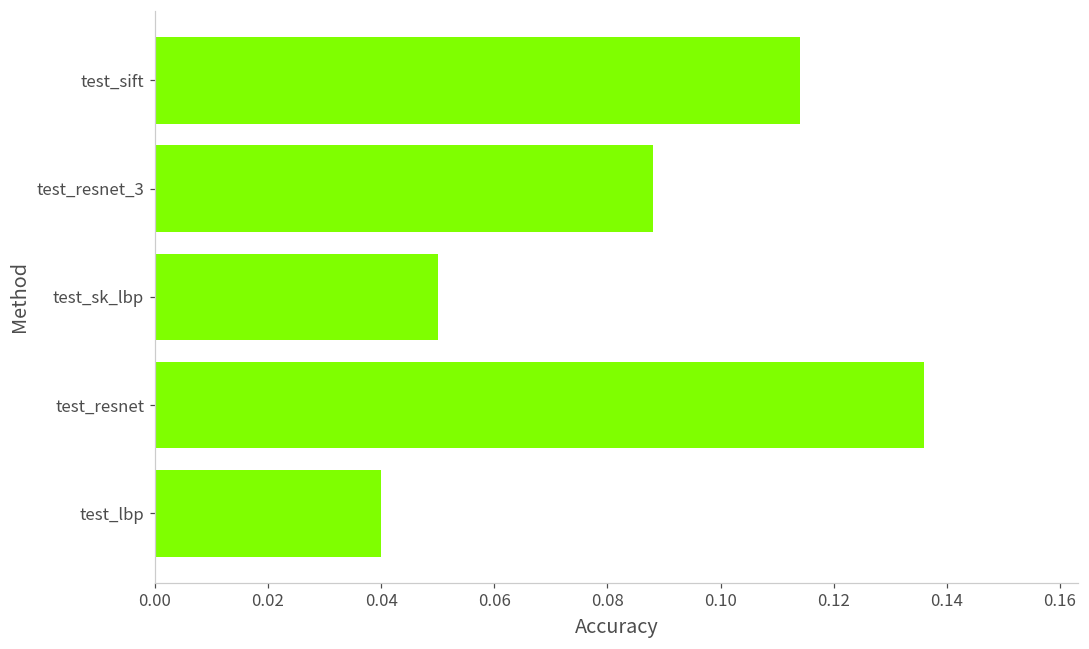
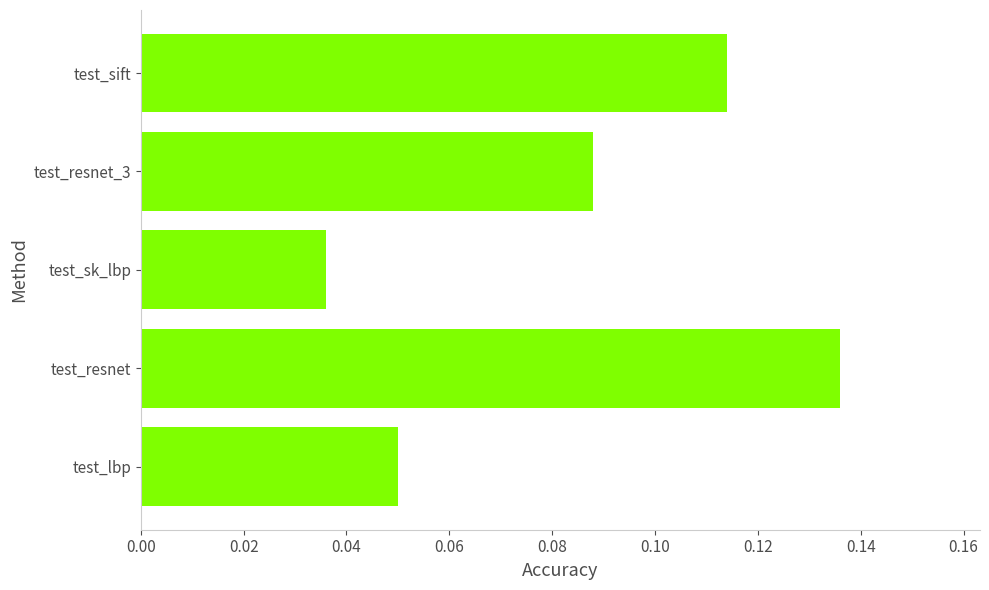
  {
    "test_sift": 0.114,
    "test_resnet_3": 0.088,
-   "test_sk_lbp": 0.050,
+   "test_sk_lbp": 0.036,
    "test_resnet": 0.136,
-   "test_lbp": 0.04
+   "test_lbp": 0.05
  }
